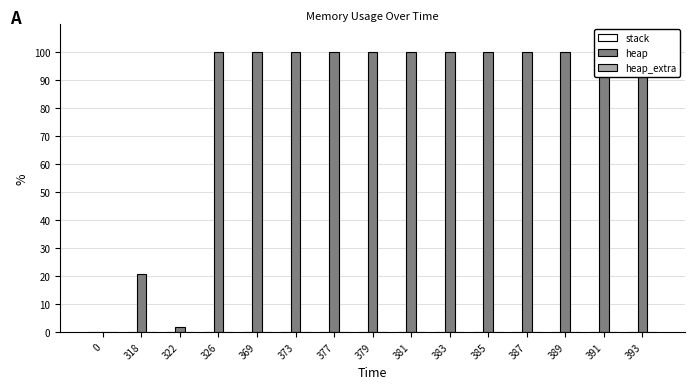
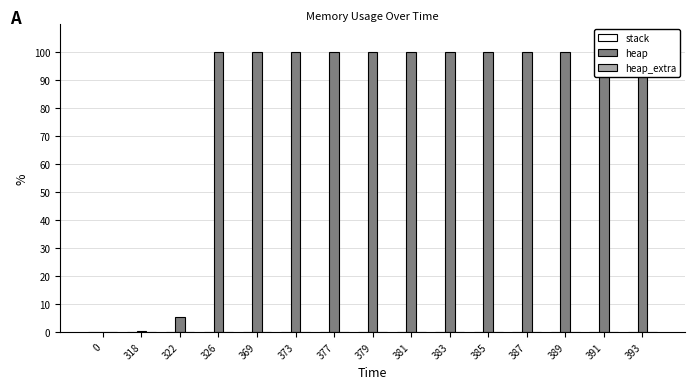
  {
    "stack": {
      "0": 0,
      "318": 0,
      "322": 0,
      "326": 0,
      "369": 0,
      "373": 0,
      "377": 0,
      "379": 0,
      "381": 0,
      "383": 0,
      "385": 0,
      "387": 0,
      "389": 0,
      "391": 0,
      "393": 0
    },
    "heap": {
      "0": 0,
-     "318": 21,
-     "322": 2,
+     "318": 0,
+     "322": 5,
      "326": 100,
      "369": 100,
      "373": 100,
      "377": 100,
      "379": 100,
      "381": 100,
      "383": 100,
      "385": 100,
      "387": 100,
      "389": 100
    },
    "heap_extra": {
      "0": 0
    }
  }
